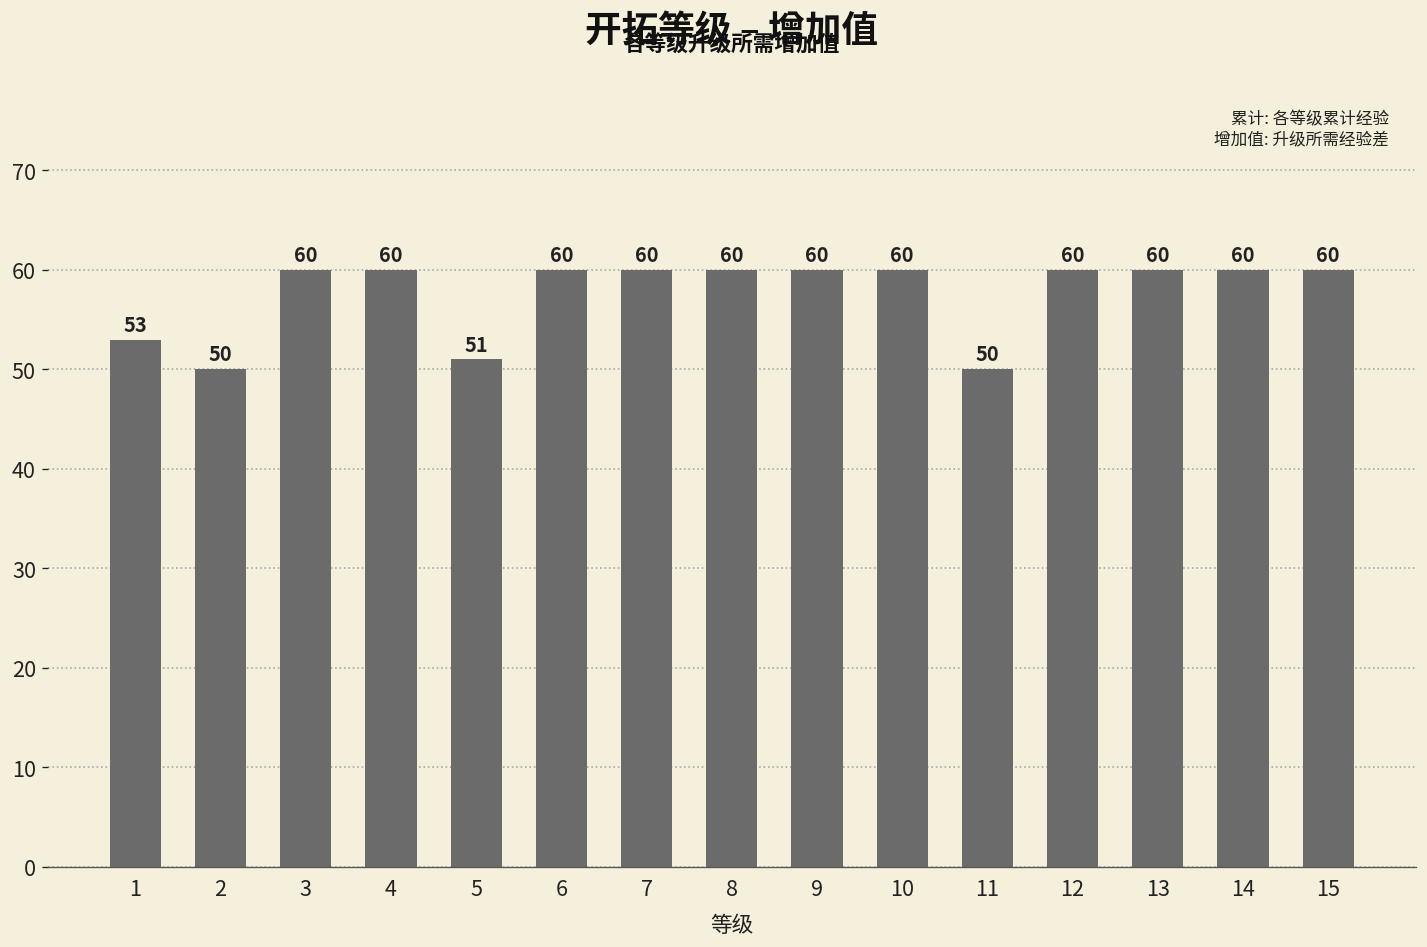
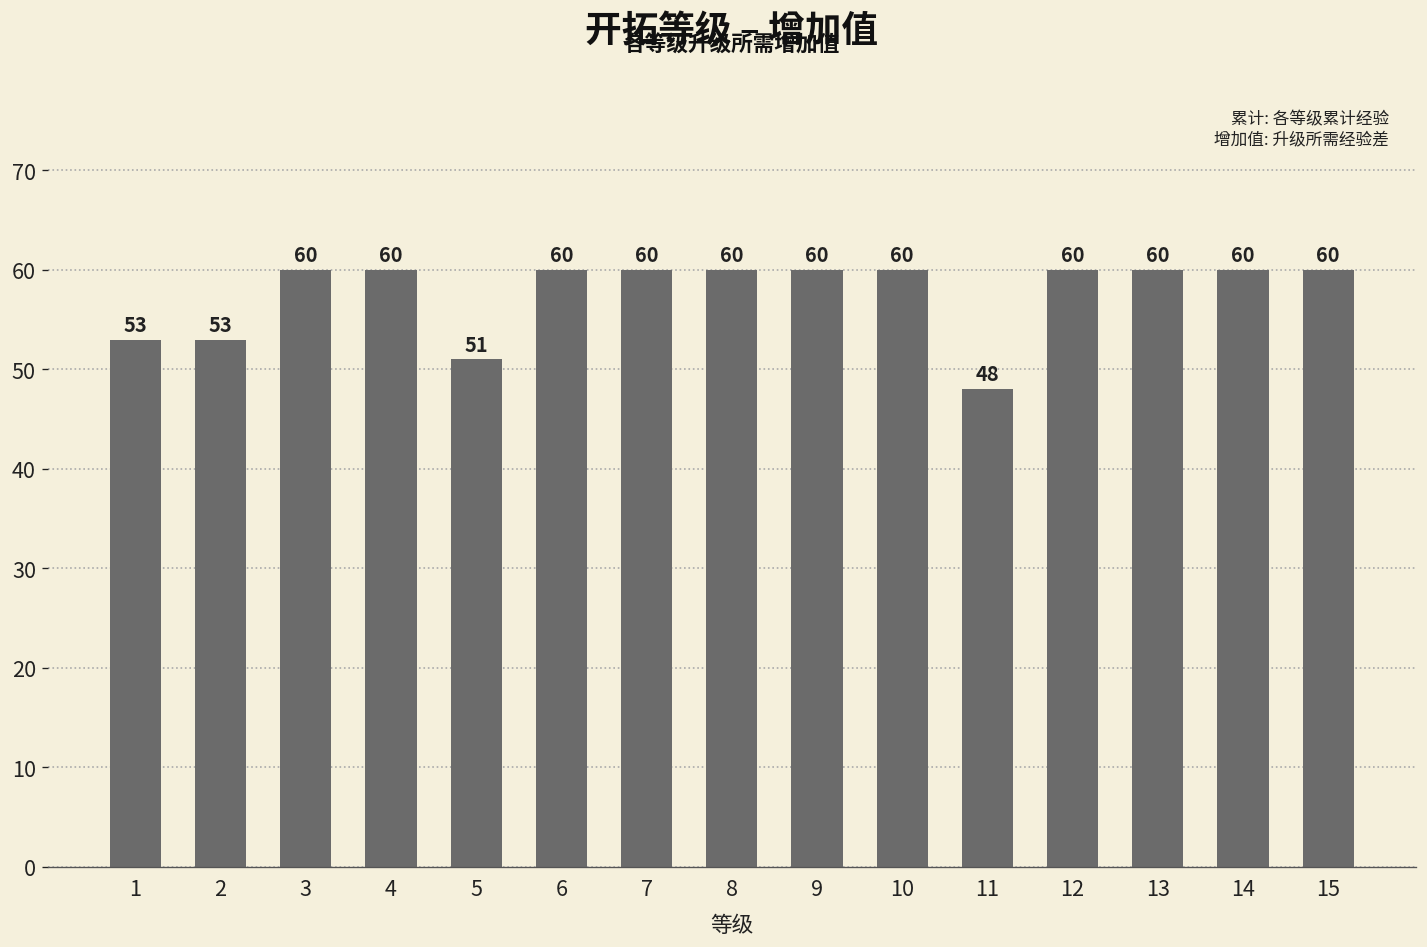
  {
    "1": 53,
-   "2": 50,
+   "2": 53,
    "3": 60,
    "4": 60,
    "5": 51,
    "6": 60,
    "7": 60,
    "8": 60,
    "9": 60,
    "10": 60,
-   "11": 50,
+   "11": 48,
    "12": 60,
    "13": 60,
    "14": 60,
    "15": 60
  }
